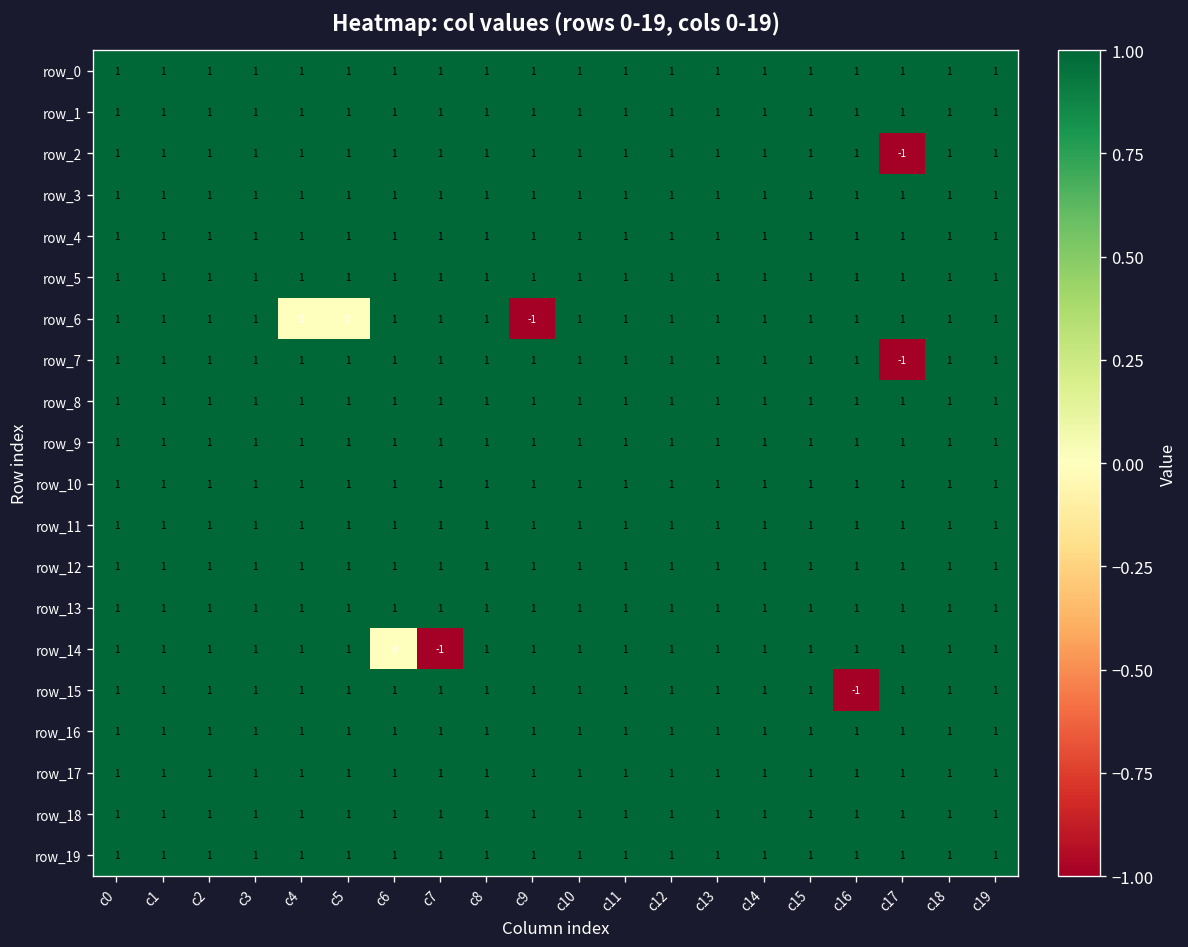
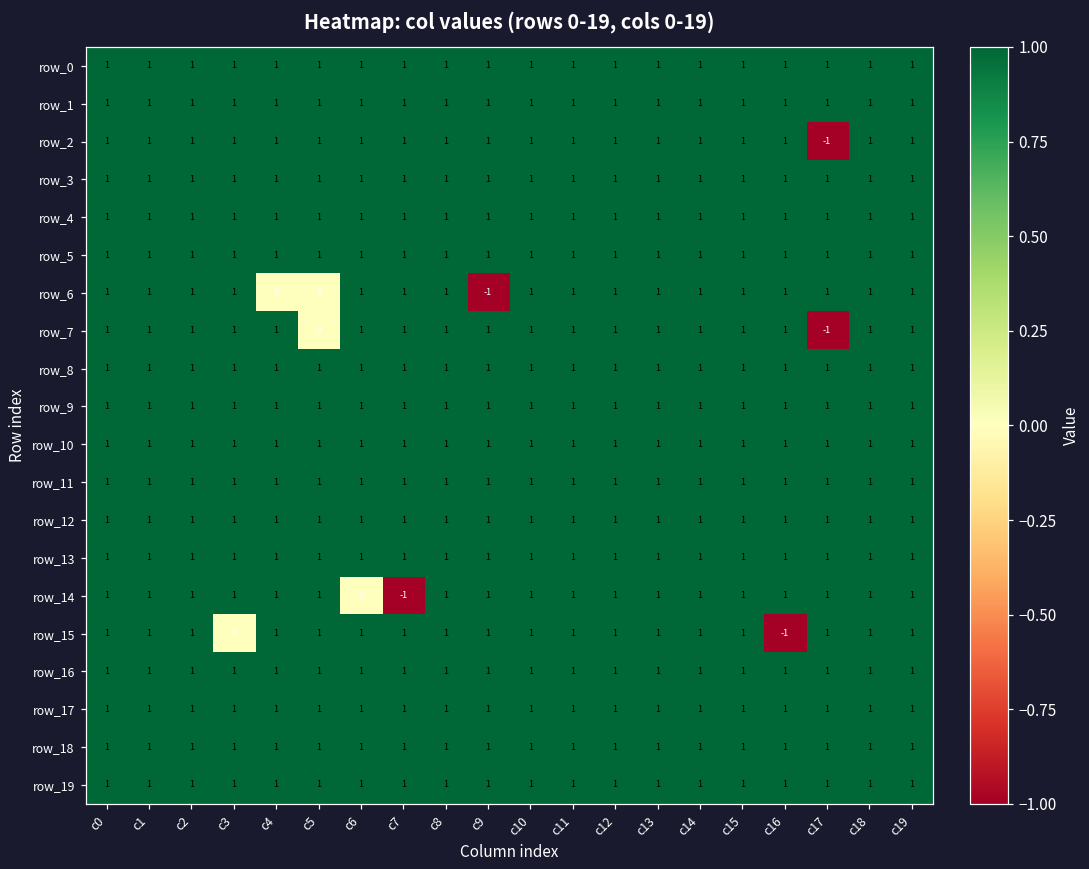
  {
    "row_7": {
      "c0": 1,
      "c1": 1,
      "c2": 1,
      "c3": 1,
      "c4": 1,
-     "c5": 1,
+     "c5": 0,
      "c6": 1,
      "c7": 1,
      "c8": 1,
      "c9": 1,
      "c10": 1,
      "c11": 1,
      "c12": 1,
      "c13": 1,
      "c14": 1,
      "c15": 1,
      "c16": 1,
      "c17": -1,
      "c18": 1,
      "c19": 1
    },
    "row_15": {
      "c0": 1,
      "c1": 1,
      "c2": 1,
-     "c3": 1,
+     "c3": 0,
      "c4": 1,
      "c5": 1,
      "c6": 1,
      "c7": 1,
      "c8": 1,
      "c9": 1,
      "c10": 1,
      "c11": 1,
      "c12": 1,
      "c13": 1,
      "c14": 1,
      "c15": 1,
      "c16": -1,
      "c17": 1,
      "c18": 1,
      "c19": 1
    }
  }
